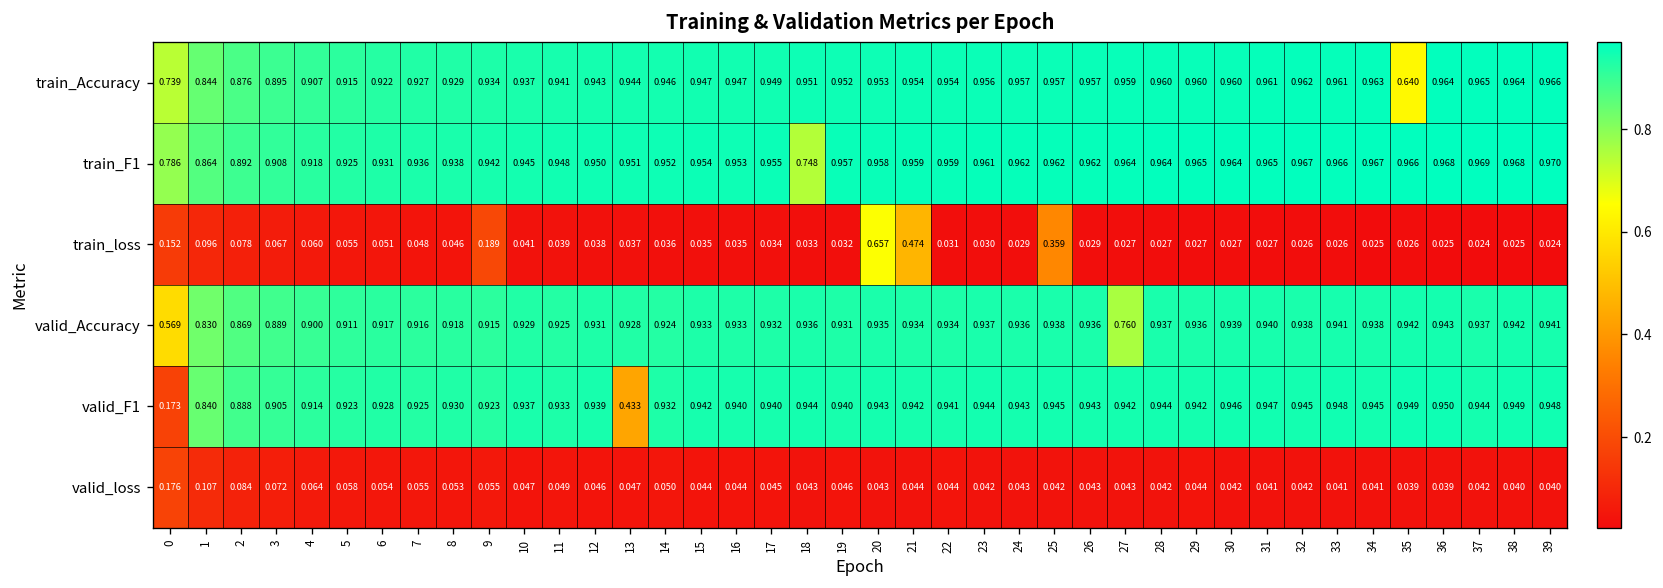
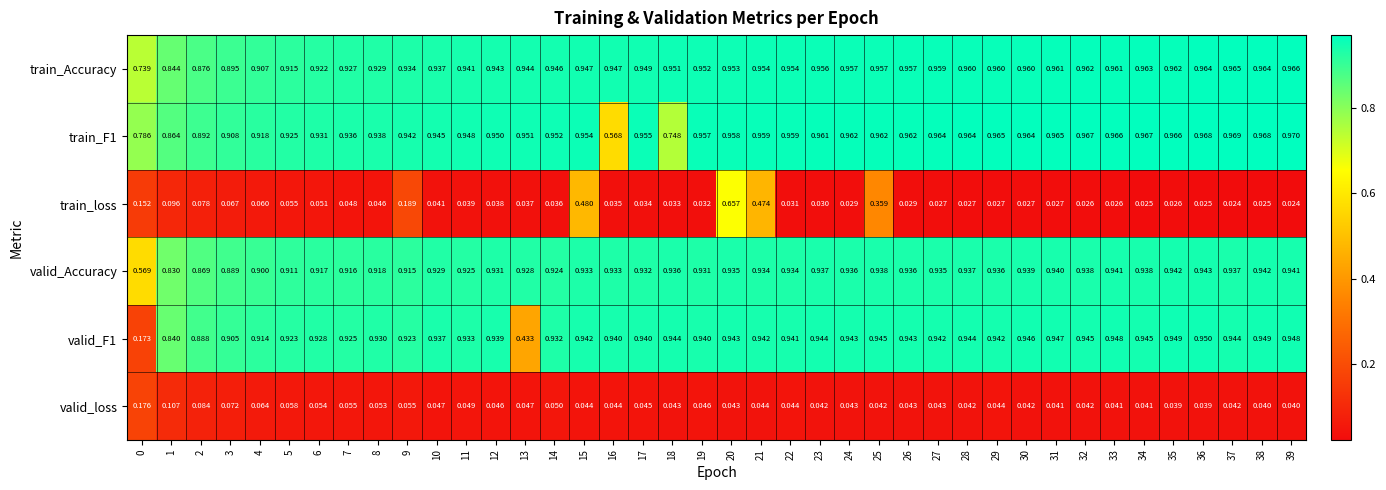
  {
    "train_Accuracy": {
      "0": 0.739,
      "1": 0.844,
      "2": 0.876,
      "3": 0.895,
      "4": 0.907,
      "5": 0.915,
      "6": 0.922,
      "7": 0.927,
      "8": 0.929,
      "9": 0.934,
      "10": 0.937,
      "11": 0.941,
      "12": 0.943,
      "13": 0.944,
      "14": 0.946,
      "15": 0.947,
      "16": 0.947,
      "17": 0.949,
      "18": 0.951,
      "19": 0.952,
      "20": 0.953,
      "21": 0.954,
      "22": 0.954,
      "23": 0.956,
      "24": 0.957,
      "25": 0.957,
      "26": 0.957,
      "27": 0.959,
      "28": 0.960,
      "29": 0.960,
      "30": 0.960,
      "31": 0.961,
      "32": 0.962,
      "33": 0.961,
      "34": 0.963,
-     "35": 0.640,
+     "35": 0.962,
      "36": 0.964,
      "37": 0.965,
      "38": 0.964,
      "39": 0.966
    },
    "train_F1": {
      "0": 0.786,
      "1": 0.864,
      "2": 0.892,
      "3": 0.908,
      "4": 0.918,
      "5": 0.925,
      "6": 0.931,
      "7": 0.936,
      "8": 0.938,
      "9": 0.942,
      "10": 0.945,
      "11": 0.948,
      "12": 0.950,
      "13": 0.951,
      "14": 0.952,
      "15": 0.954,
-     "16": 0.953,
+     "16": 0.568,
      "17": 0.955,
      "18": 0.748,
      "19": 0.957,
      "20": 0.958,
      "21": 0.959,
      "22": 0.959,
      "23": 0.961,
      "24": 0.962,
      "25": 0.962,
      "26": 0.962,
      "27": 0.964,
      "28": 0.964,
      "29": 0.965,
      "30": 0.964,
      "31": 0.965,
      "32": 0.967,
      "33": 0.966,
      "34": 0.967,
      "35": 0.966,
      "36": 0.968,
      "37": 0.969,
      "38": 0.968,
      "39": 0.970
    },
    "train_loss": {
      "0": 0.152,
      "1": 0.096,
      "2": 0.078,
      "3": 0.067,
      "4": 0.060,
      "5": 0.055,
      "6": 0.051,
      "7": 0.048,
      "8": 0.046,
      "9": 0.189,
      "10": 0.041,
      "11": 0.039,
      "12": 0.038,
      "13": 0.037,
      "14": 0.036,
-     "15": 0.035,
+     "15": 0.480,
      "16": 0.035,
      "17": 0.034,
      "18": 0.033,
      "19": 0.032,
      "20": 0.657,
      "21": 0.474,
      "22": 0.031,
      "23": 0.030,
      "24": 0.029,
      "25": 0.359,
      "26": 0.029,
      "27": 0.027,
      "28": 0.027,
      "29": 0.027,
      "30": 0.027,
      "31": 0.027,
      "32": 0.026,
      "33": 0.026,
      "34": 0.025,
      "35": 0.026,
      "36": 0.025,
      "37": 0.024,
      "38": 0.025,
      "39": 0.024
    },
    "valid_Accuracy": {
      "0": 0.569,
      "1": 0.830,
      "2": 0.869,
      "3": 0.889,
      "4": 0.900,
      "5": 0.911,
      "6": 0.917,
      "7": 0.916,
      "8": 0.918,
      "9": 0.915,
      "10": 0.929,
      "11": 0.925,
      "12": 0.931,
      "13": 0.928,
      "14": 0.924,
      "15": 0.933,
      "16": 0.933,
      "17": 0.932,
      "18": 0.936,
      "19": 0.931,
      "20": 0.935,
      "21": 0.934,
      "22": 0.934,
      "23": 0.937,
      "24": 0.936,
      "25": 0.938,
      "26": 0.936,
-     "27": 0.760,
+     "27": 0.935,
      "28": 0.937,
      "29": 0.936,
      "30": 0.939,
      "31": 0.940,
      "32": 0.938,
      "33": 0.941,
      "34": 0.938,
      "35": 0.942,
      "36": 0.943,
      "37": 0.937,
      "38": 0.942,
      "39": 0.941
    }
  }
